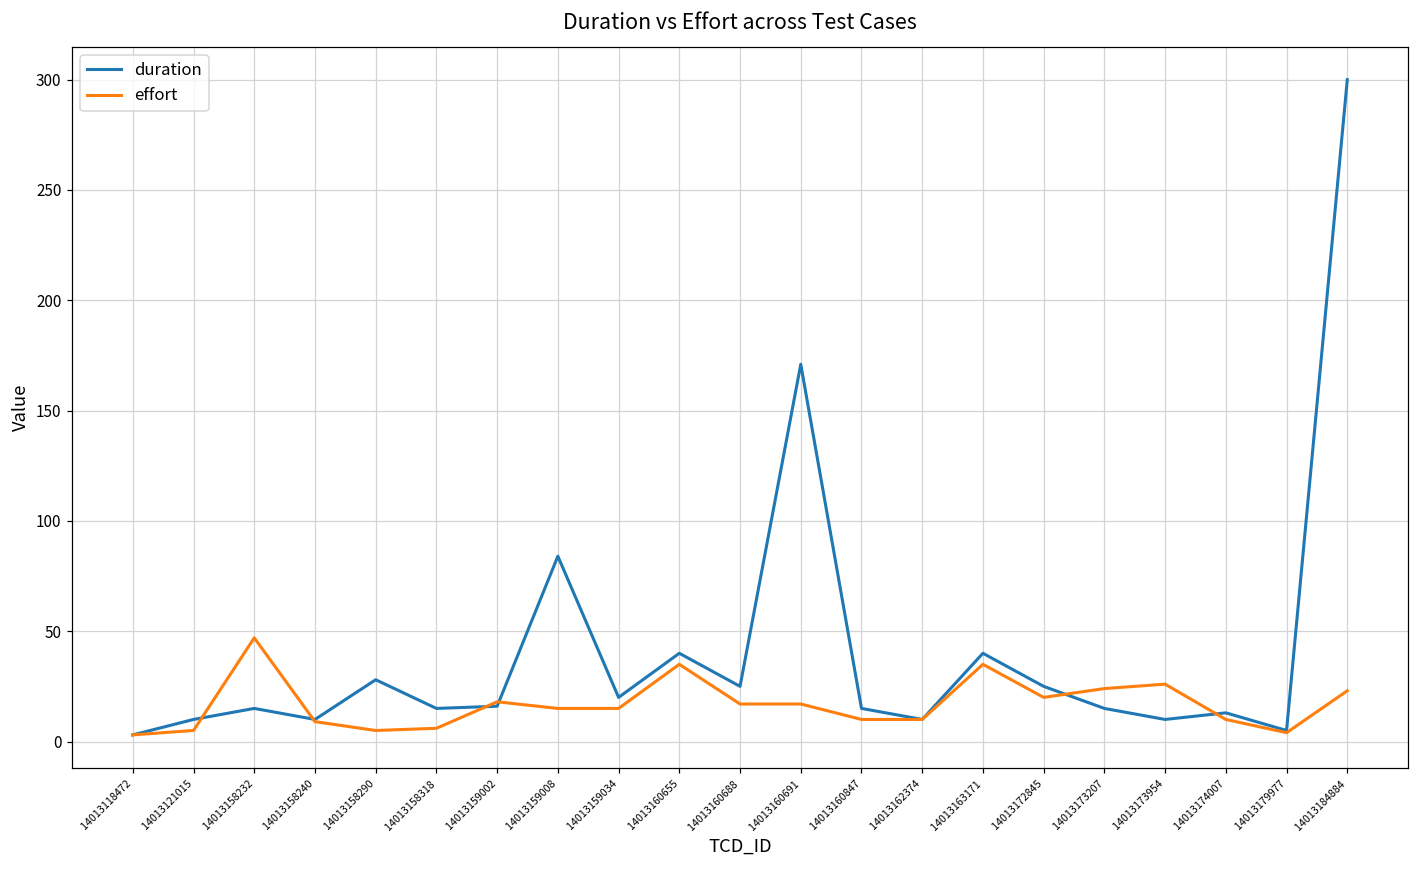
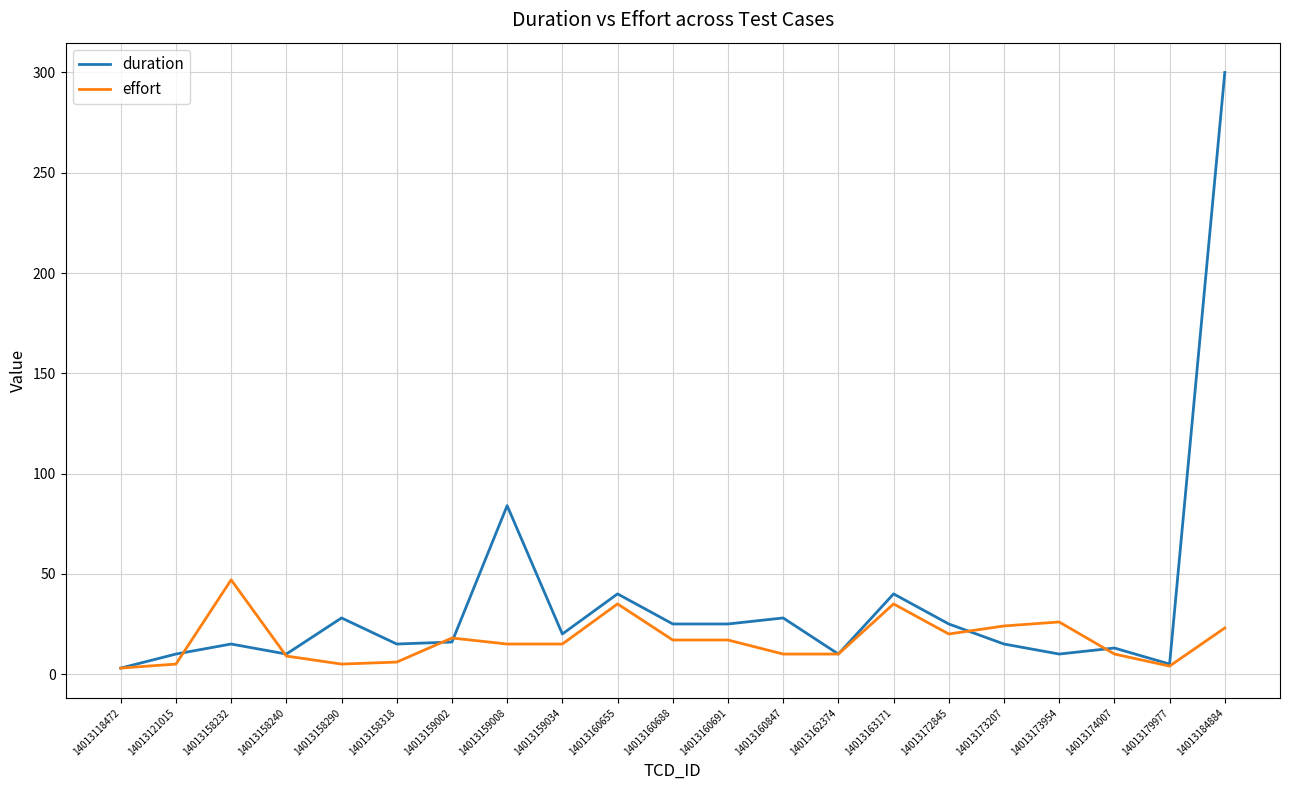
  {
    "duration": {
      "14013121015": 10,
      "14013158232": 15,
      "14013158290": 28,
      "14013158318": 15,
      "14013159002": 16,
      "14013159008": 84,
      "14013159034": 20,
      "14013160655": 40,
      "14013160688": 25,
-     "14013160691": 171,
-     "14013160847": 15,
+     "14013160691": 25,
+     "14013160847": 28,
      "14013163171": 40,
      "14013172845": 25,
      "14013173207": 15,
      "14013173954": 10,
      "14013174007": 13,
      "14013184884": 300
    },
    "effort": {
      "14013121015": 5,
      "14013158232": 47,
      "14013158290": 5,
      "14013158318": 6,
      "14013159002": 18,
      "14013159008": 15,
      "14013159034": 15,
      "14013160655": 35,
      "14013160688": 17,
      "14013160691": 17,
      "14013160847": 10,
      "14013163171": 35,
      "14013172845": 20,
      "14013173207": 24,
      "14013173954": 26,
      "14013174007": 10,
      "14013184884": 23
    }
  }
